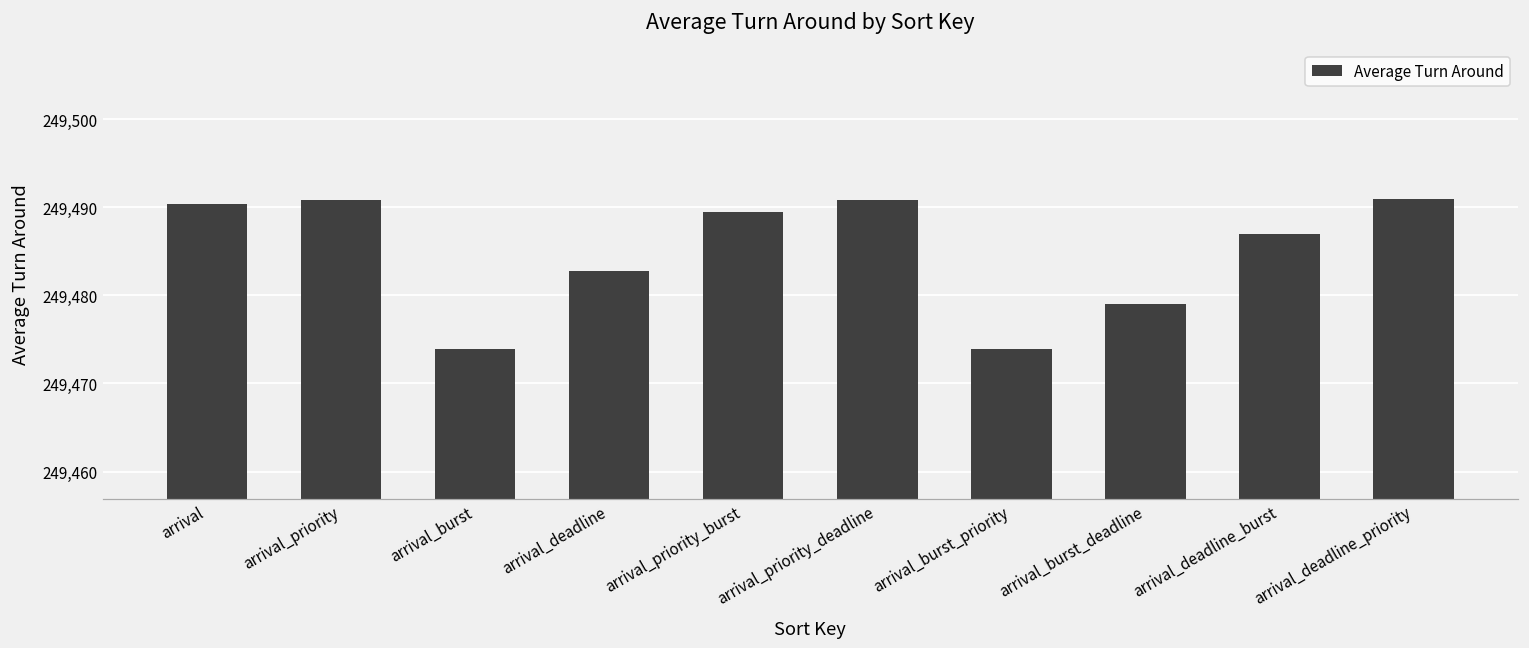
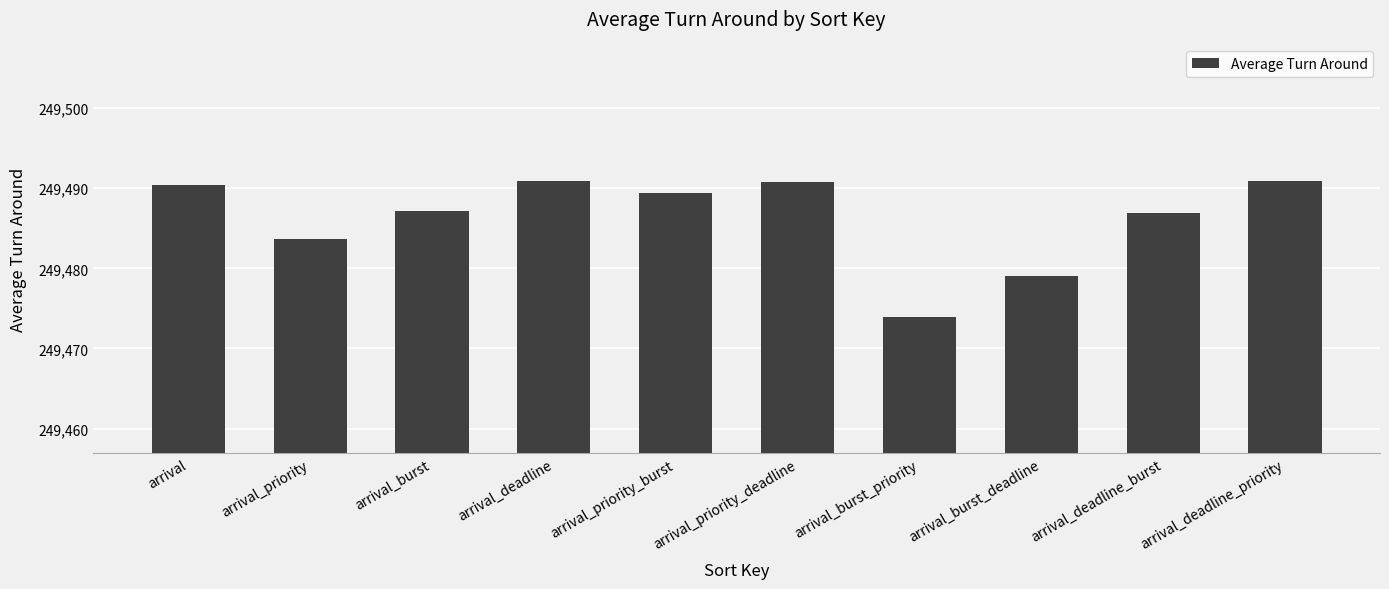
  {
    "arrival": "249,490",
-   "arrival_priority": "249,491",
-   "arrival_burst": "249,474",
-   "arrival_deadline": "249,483",
+   "arrival_priority": "249,484",
+   "arrival_burst": "249,487",
+   "arrival_deadline": "249,491",
    "arrival_priority_burst": "249,489",
    "arrival_priority_deadline": "249,491",
    "arrival_burst_priority": "249,474",
    "arrival_burst_deadline": "249,479",
    "arrival_deadline_burst": "249,487",
    "arrival_deadline_priority": "249,491"
  }
